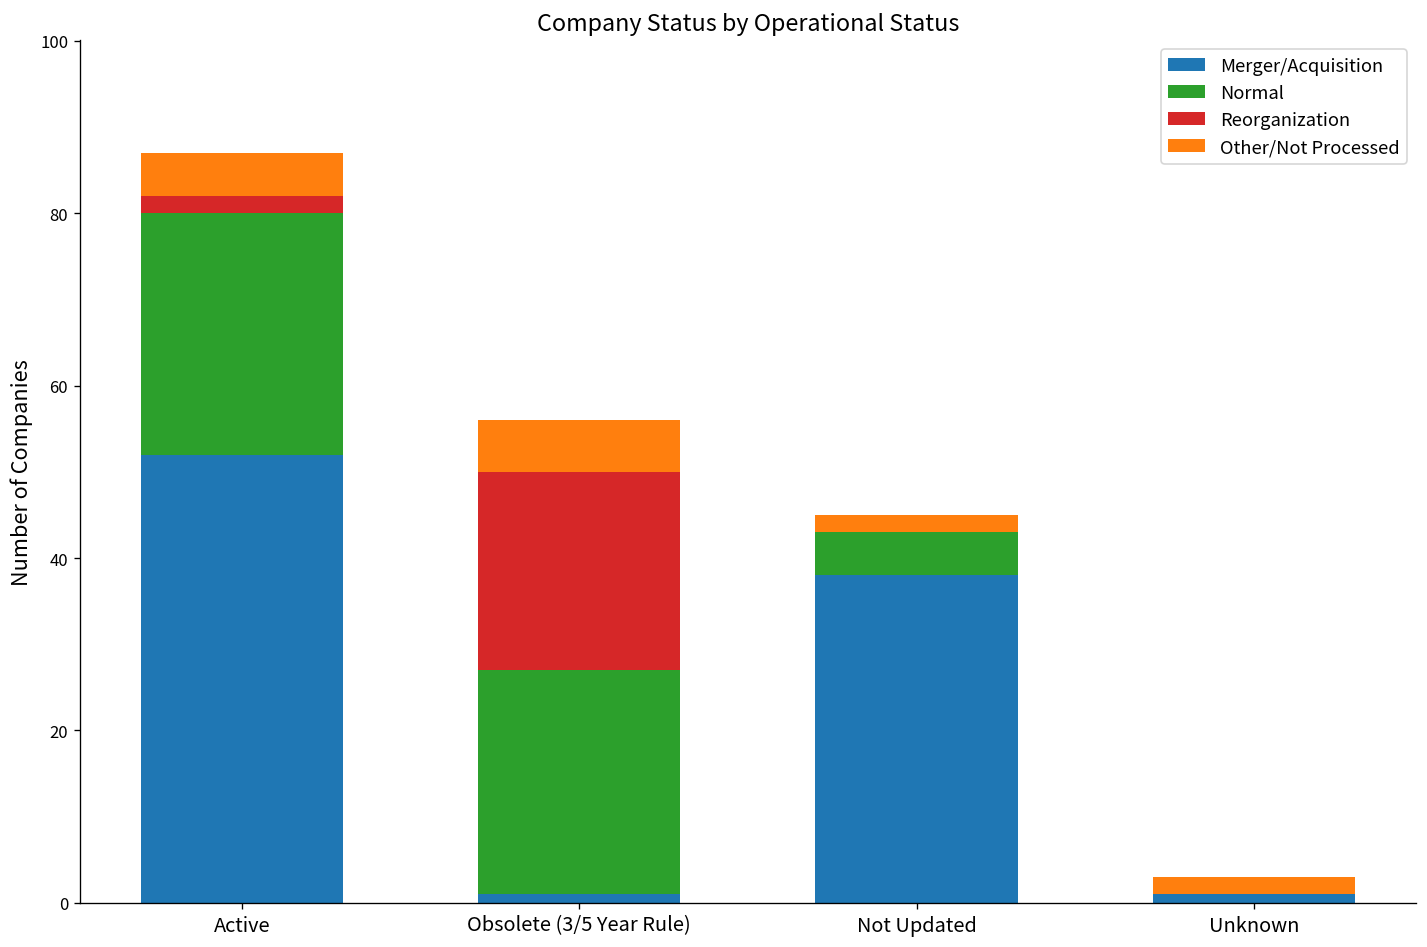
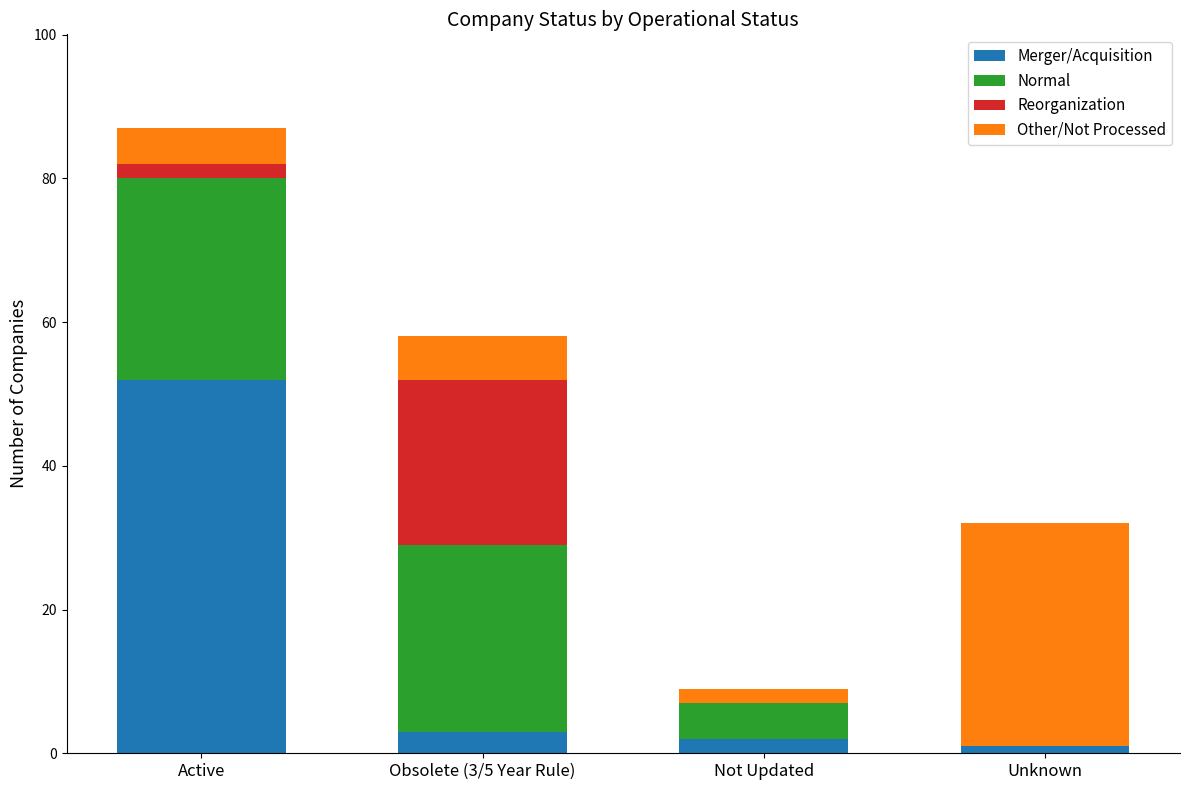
  {
    "Merger/Acquisition": {
      "Active": 52,
-     "Obsolete (3/5 Year Rule)": 1,
-     "Not Updated": 38,
+     "Obsolete (3/5 Year Rule)": 3,
+     "Not Updated": 2,
      "Unknown": 1
    },
    "Normal": {
      "Active": 28,
      "Obsolete (3/5 Year Rule)": 26,
      "Not Updated": 5,
      "Unknown": 0
    },
    "Reorganization": {
      "Active": 2,
      "Obsolete (3/5 Year Rule)": 23,
      "Not Updated": 0,
      "Unknown": 0
    },
    "Other/Not Processed": {
      "Active": 5,
      "Obsolete (3/5 Year Rule)": 6,
      "Not Updated": 2,
-     "Unknown": 2
+     "Unknown": 31
    }
  }
